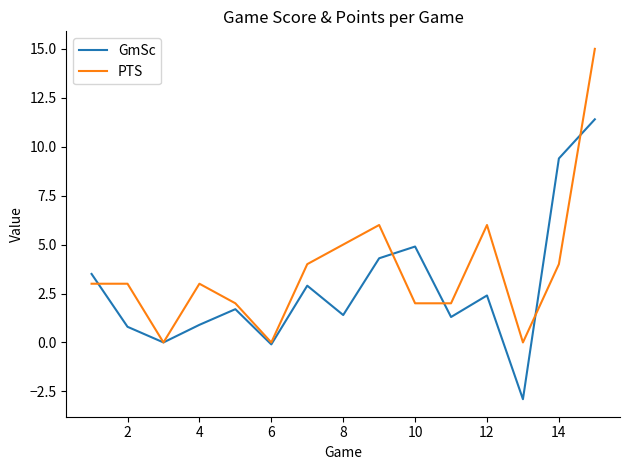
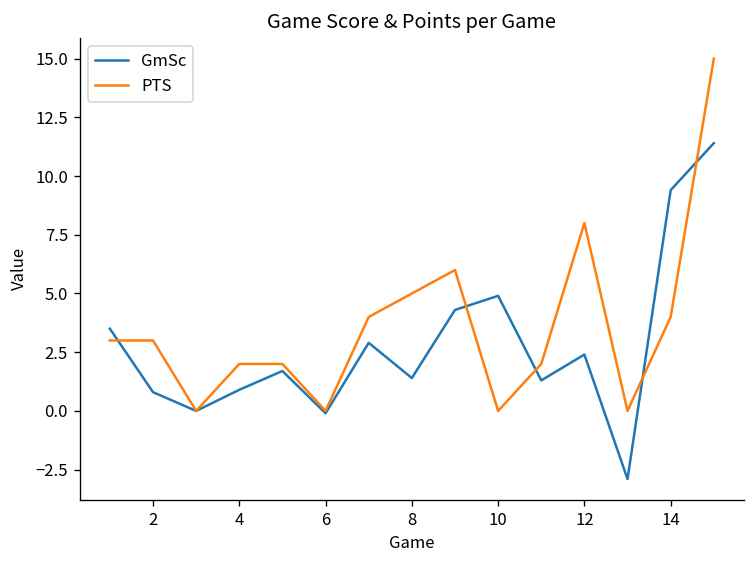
  {
    "GmSc": {
      "2": 0.8,
      "4": 1,
      "8": 1.4,
      "10": 5,
      "12": 2.4,
      "14": 9.4
    },
    "PTS": {
      "2": 3,
-     "4": 3,
+     "4": 2,
      "8": 5,
-     "10": 2,
-     "12": 6,
+     "10": 0,
+     "12": 8,
      "14": 4
    }
  }
